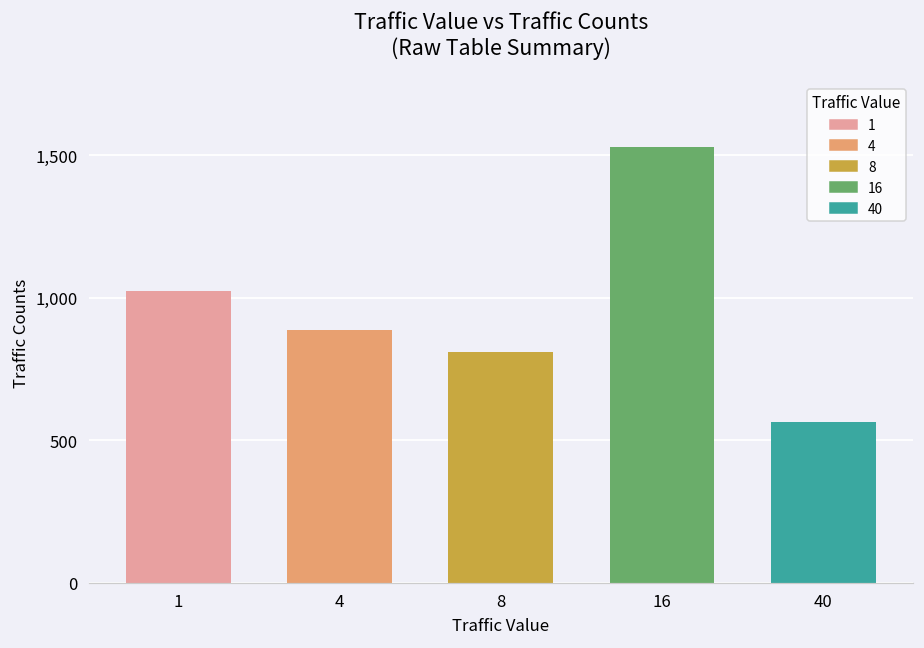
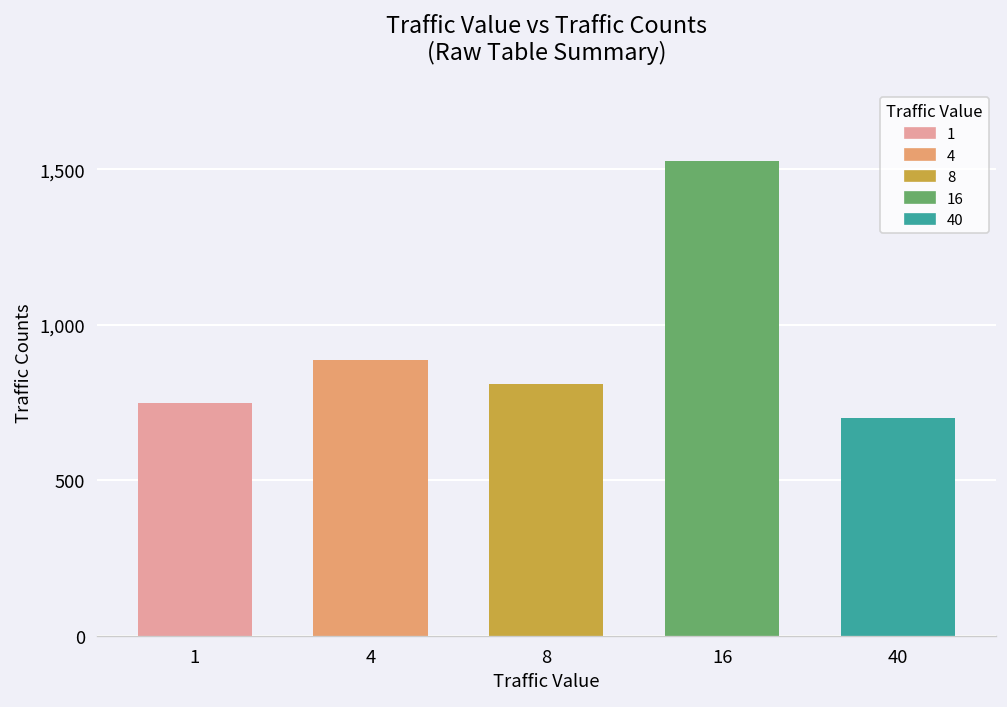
  {
-   "1": "1,020",
+   "1": "750",
    "4": "890",
    "8": "810",
    "16": "1,530",
-   "40": "570"
+   "40": "700"
  }
